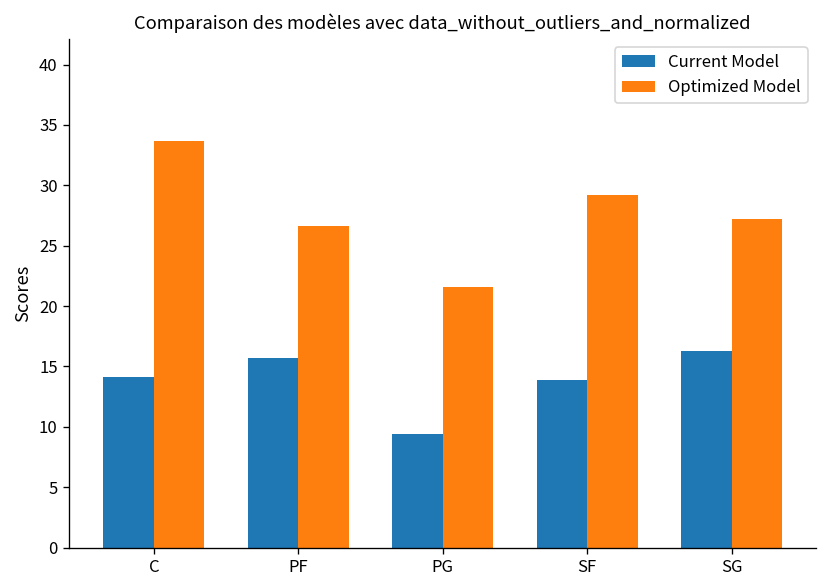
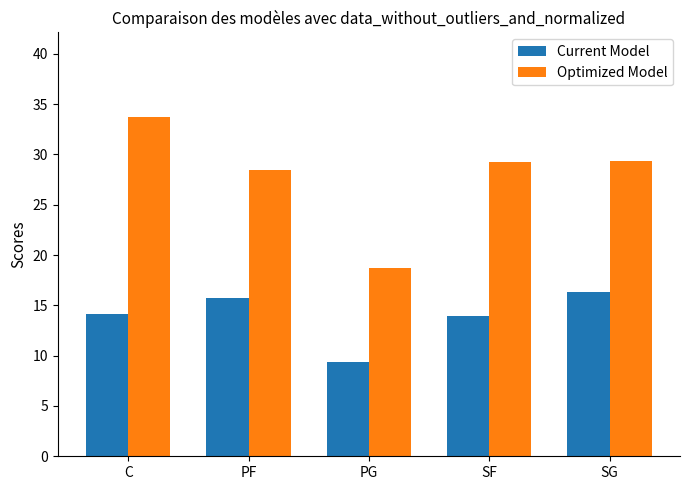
  {
    "Current Model": {
      "C": 14.1,
      "PF": 15.7,
      "PG": 9.4,
      "SF": 13.9,
      "SG": 16.3
    },
    "Optimized Model": {
      "C": 33.7,
-     "PF": 26.6,
-     "PG": 21.6,
+     "PF": 28.5,
+     "PG": 18.7,
      "SF": 29.2,
-     "SG": 27.2
+     "SG": 29.3
    }
  }
